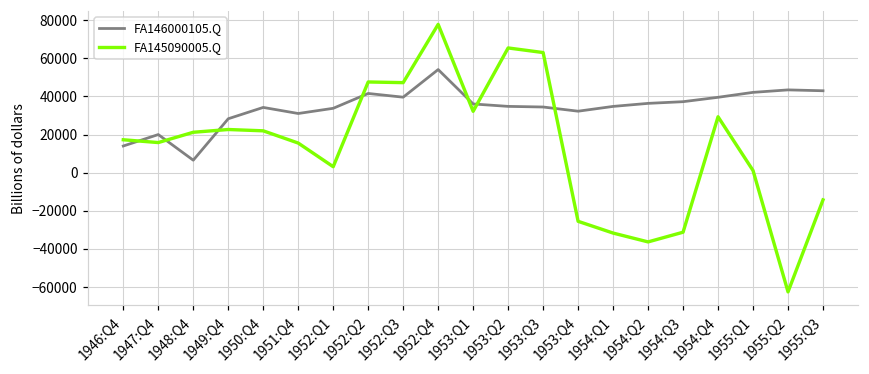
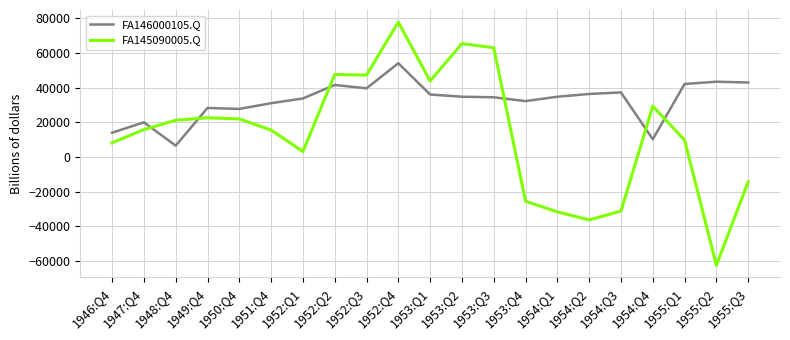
  {
    "FA146000105.Q": {
      "1946:Q4": 14000,
      "1947:Q4": 20000,
      "1948:Q4": 7000,
      "1949:Q4": 28000,
-     "1950:Q4": 34000,
+     "1950:Q4": 28000,
      "1951:Q4": 31000,
      "1952:Q1": 34000,
      "1952:Q2": 42000,
      "1952:Q3": 40000,
      "1952:Q4": 54000,
      "1953:Q1": 36000,
      "1953:Q2": 35000,
      "1953:Q3": 34000,
      "1953:Q4": 32000,
      "1954:Q1": 35000,
      "1954:Q2": 36000,
      "1954:Q3": 37000,
-     "1954:Q4": 40000,
+     "1954:Q4": 10000,
      "1955:Q1": 42000,
      "1955:Q2": 43000,
      "1955:Q3": 43000
    },
    "FA145090005.Q": {
-     "1946:Q4": 17000,
+     "1946:Q4": 8000,
      "1947:Q4": 16000,
      "1948:Q4": 21000,
      "1949:Q4": 23000,
      "1950:Q4": 22000,
      "1951:Q4": 16000,
      "1952:Q1": 3000,
      "1952:Q2": 48000,
      "1952:Q3": 47000,
      "1952:Q4": 78000,
-     "1953:Q1": 32000,
+     "1953:Q1": 44000,
      "1953:Q2": 65000,
      "1953:Q3": 63000,
      "1953:Q4": -25000,
      "1954:Q1": -32000,
      "1954:Q2": -36000,
      "1954:Q3": -31000,
      "1954:Q4": 29000,
-     "1955:Q1": 1000,
+     "1955:Q1": 10000,
      "1955:Q2": -63000,
      "1955:Q3": -14000
    }
  }
